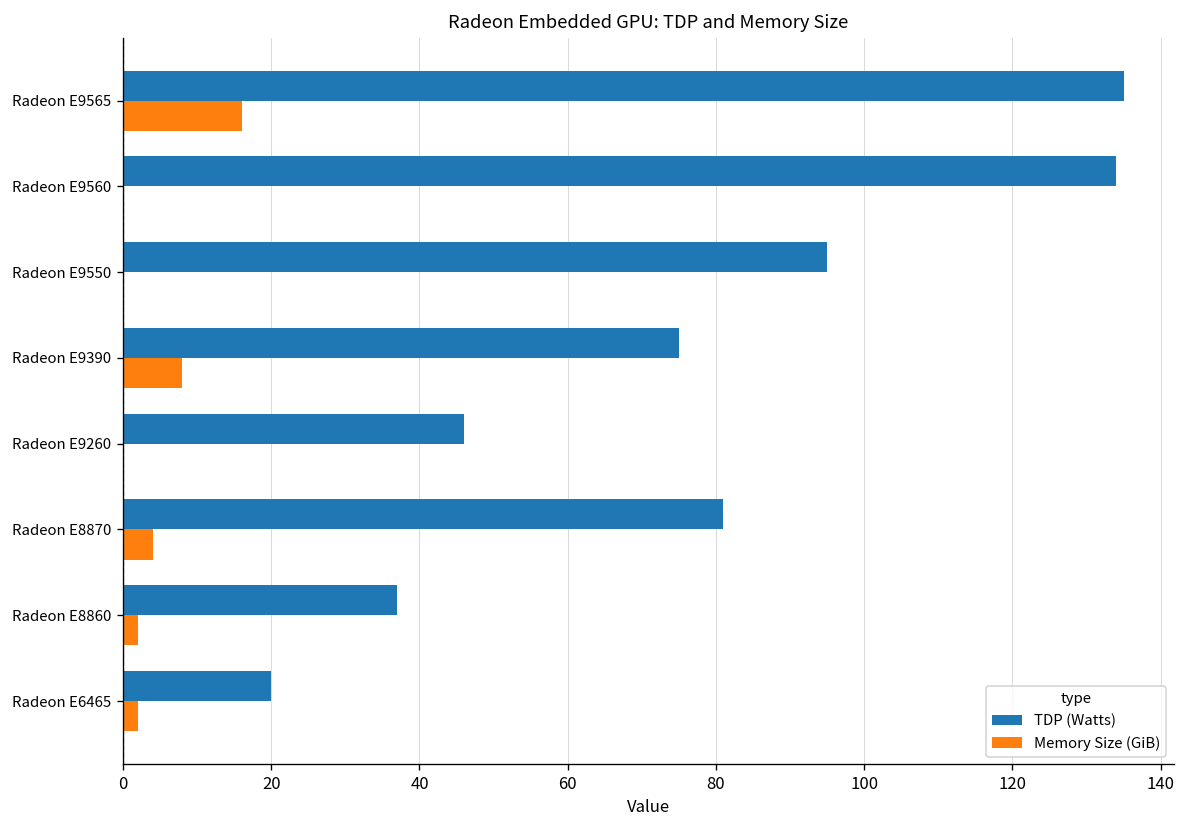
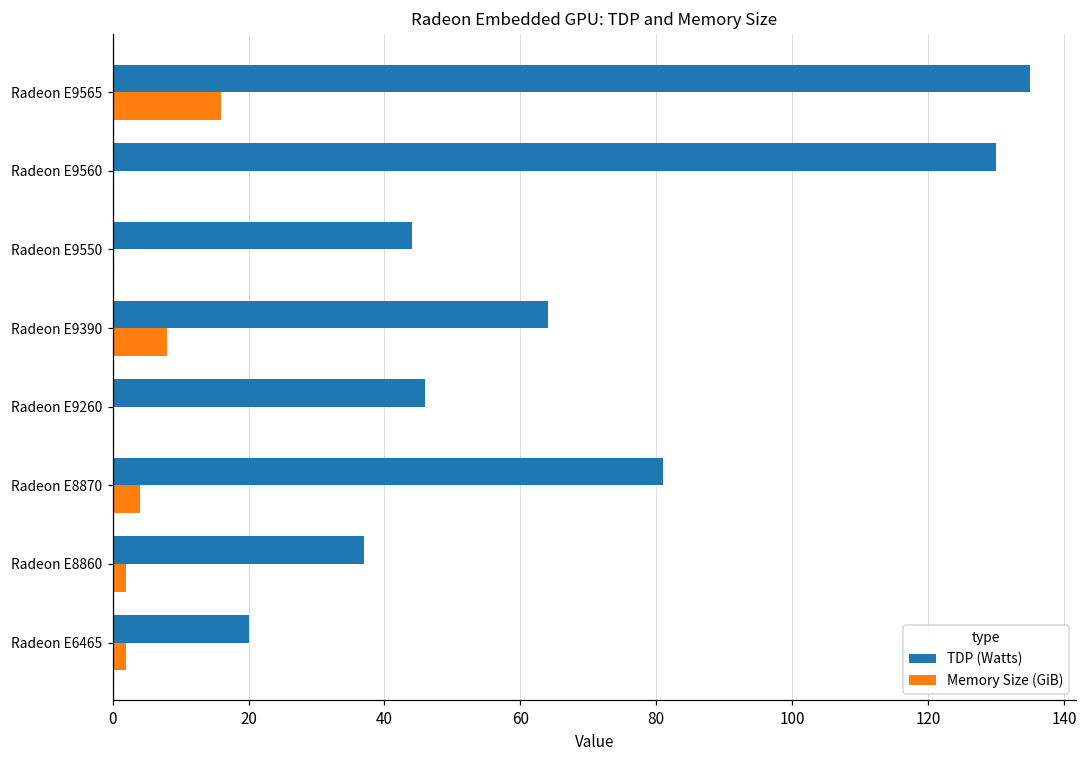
  {
    "TDP (Watts)": {
      "Radeon E9565": 135,
-     "Radeon E9560": 134,
-     "Radeon E9550": 95,
-     "Radeon E9390": 75,
+     "Radeon E9560": 130,
+     "Radeon E9550": 44,
+     "Radeon E9390": 64,
      "Radeon E9260": 46,
      "Radeon E8870": 81,
      "Radeon E8860": 37,
      "Radeon E6465": 20
    },
    "Memory Size (GiB)": {
      "Radeon E9565": 16,
      "Radeon E9560": 0,
      "Radeon E9550": 0,
      "Radeon E9390": 8,
      "Radeon E9260": 0,
      "Radeon E8870": 4,
      "Radeon E8860": 2,
      "Radeon E6465": 2
    }
  }
